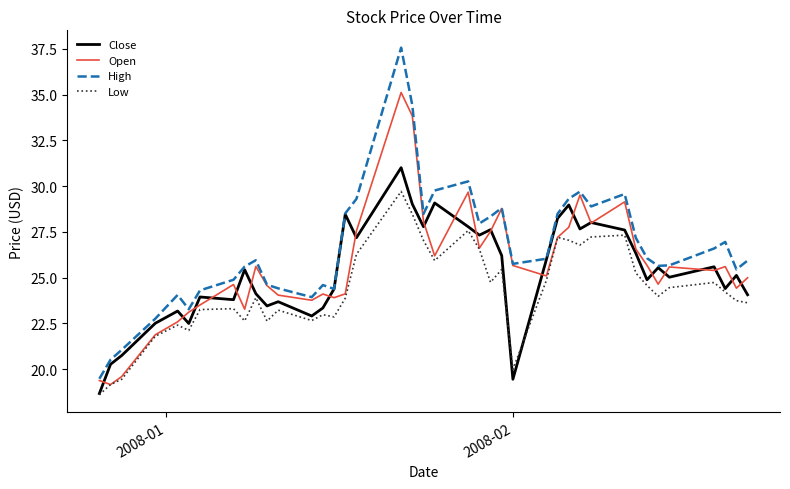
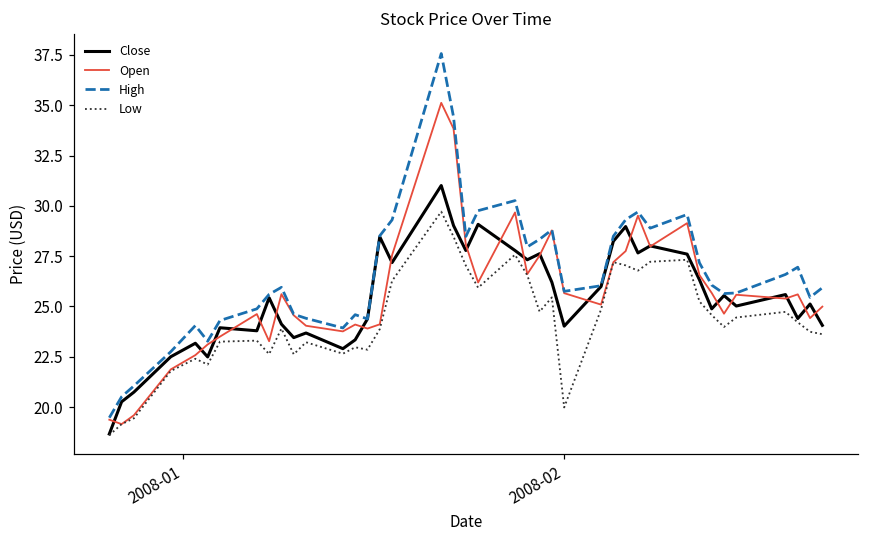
  {
    "Close": {
-     "2008-02": 19.4
+     "2008-02": 24.0
    },
    "Low": {
      "2008-02": 20.0
    }
  }
